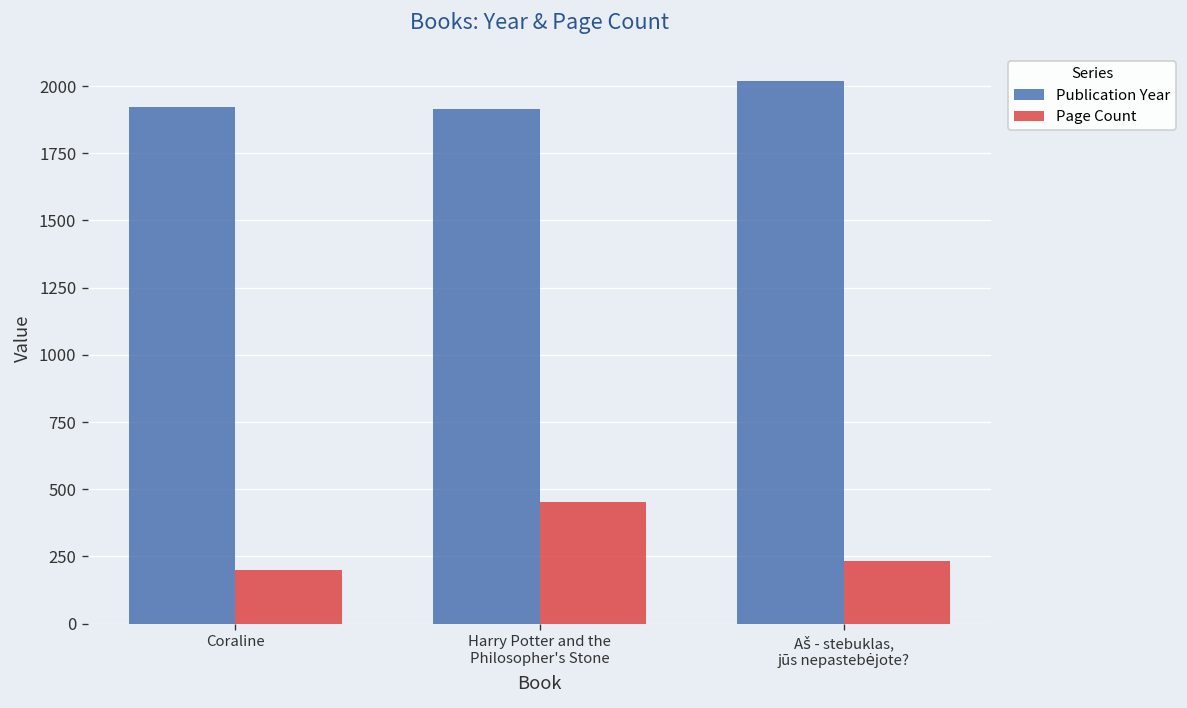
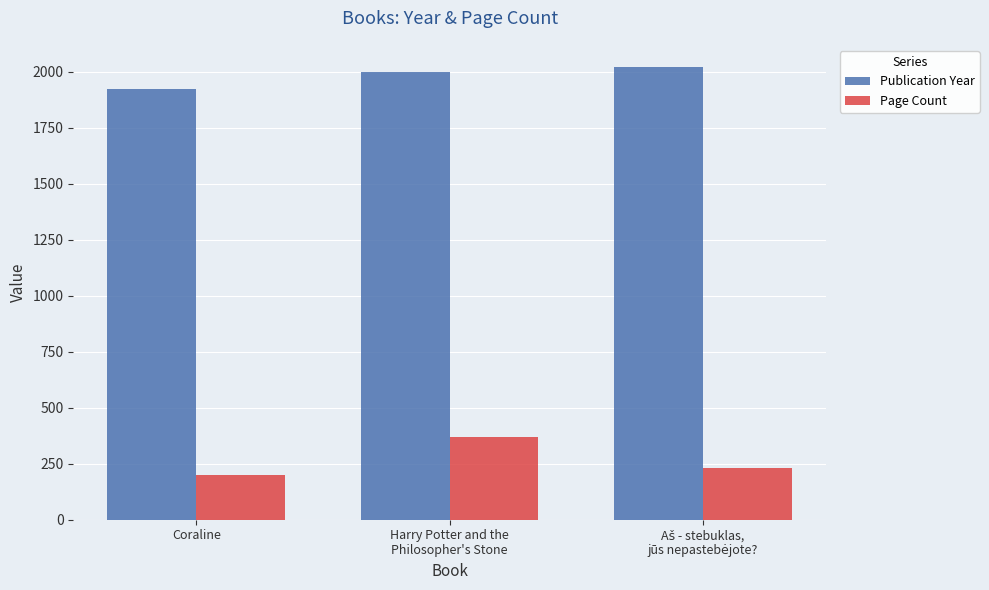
  {
    "Publication Year": {
      "Coraline": 1920,
-     "Harry Potter and the Philosopher's Stone": 1920,
+     "Harry Potter and the Philosopher's Stone": 2000,
      "Aš - stebuklas, jūs nepastebėjote?": 2020
    },
    "Page Count": {
      "Coraline": 200,
-     "Harry Potter and the Philosopher's Stone": 450,
+     "Harry Potter and the Philosopher's Stone": 370,
      "Aš - stebuklas, jūs nepastebėjote?": 230
    }
  }
